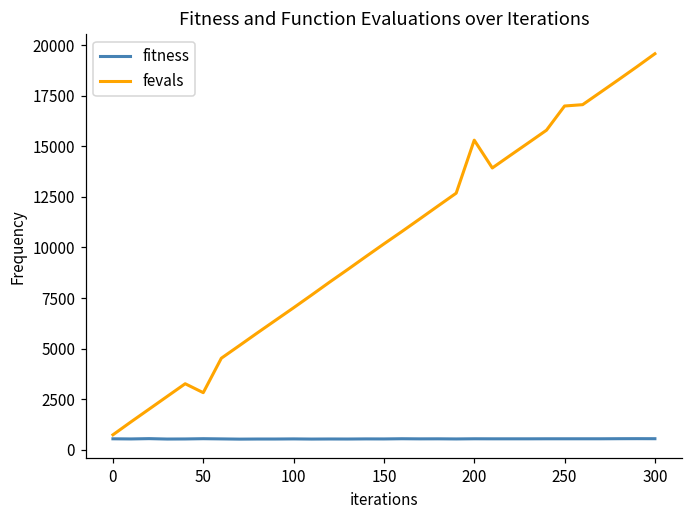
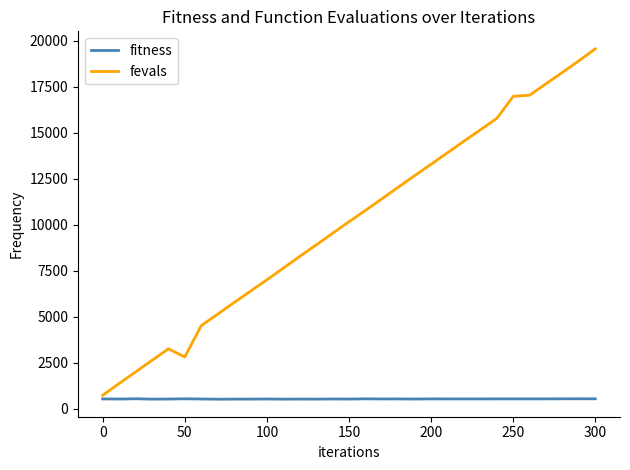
  {
    "fitness": {
      "0": 500,
      "50": 500,
      "100": 500,
      "150": 500,
      "200": 500,
      "250": 500,
      "300": 500
    },
    "fevals": {
      "0": 700,
      "50": 2800,
      "100": 7000,
      "150": 10200,
-     "200": 15300,
+     "200": 13300,
      "250": 17000,
      "300": 19600
    }
  }
